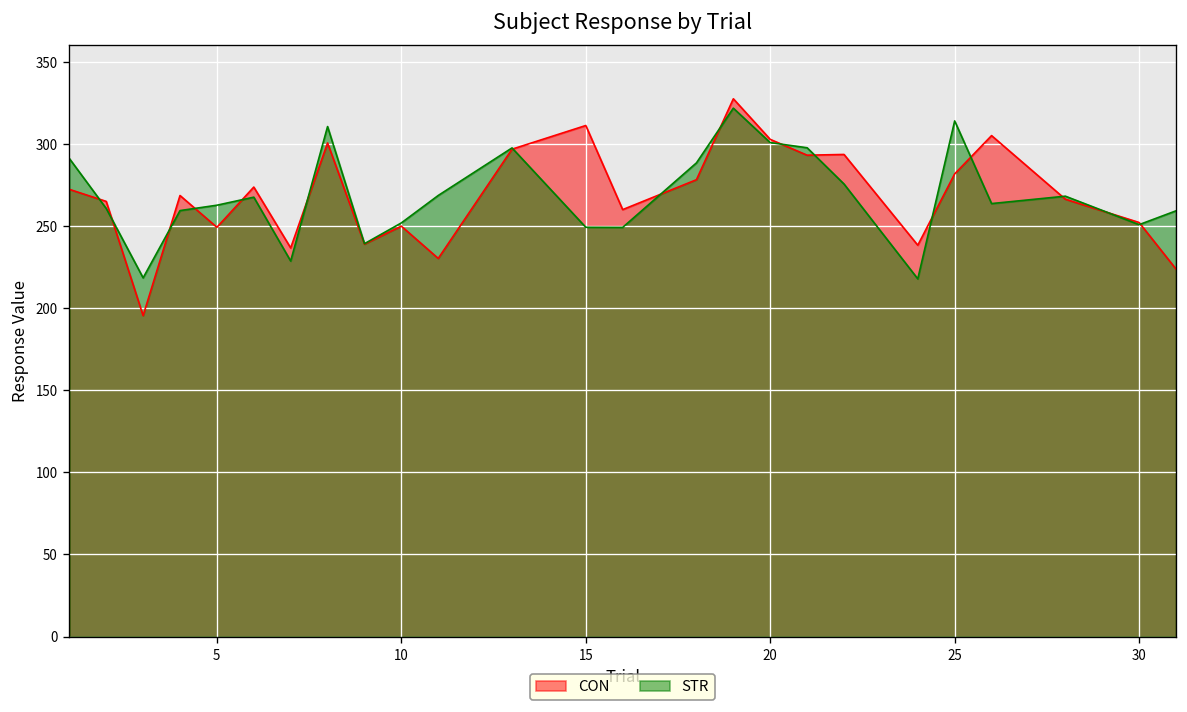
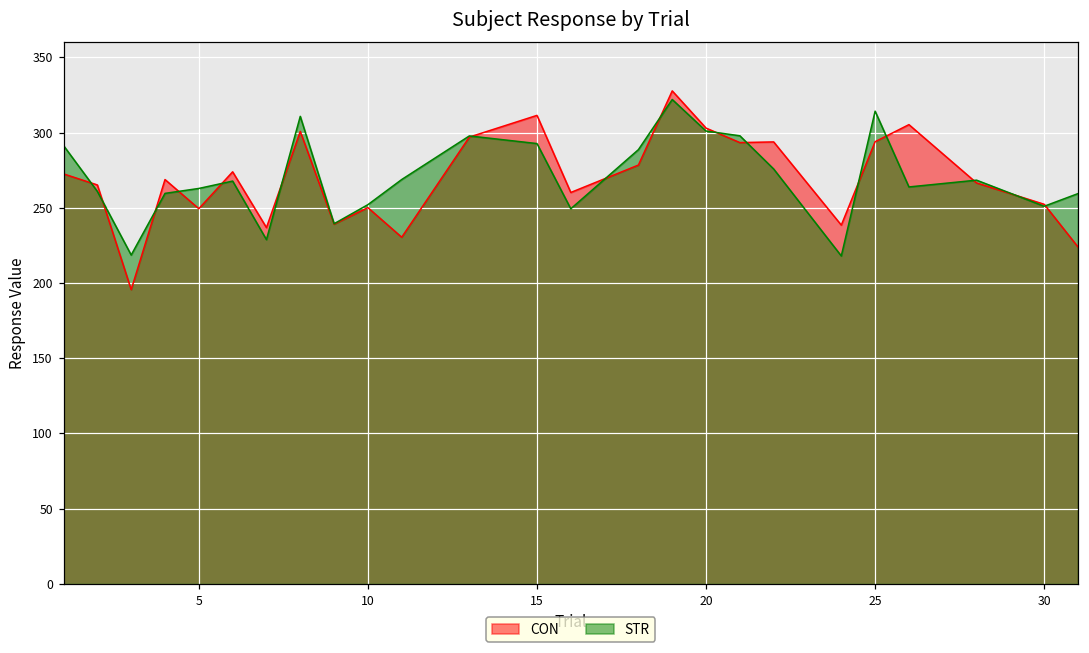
  {
    "CON": {
      "5": 249,
      "10": 250,
      "15": 311,
      "20": 303,
-     "25": 282
+     "25": 294
    },
    "STR": {
      "5": 263,
      "10": 252,
-     "15": 249,
+     "15": 293,
      "20": 301,
      "25": 314
    }
  }
